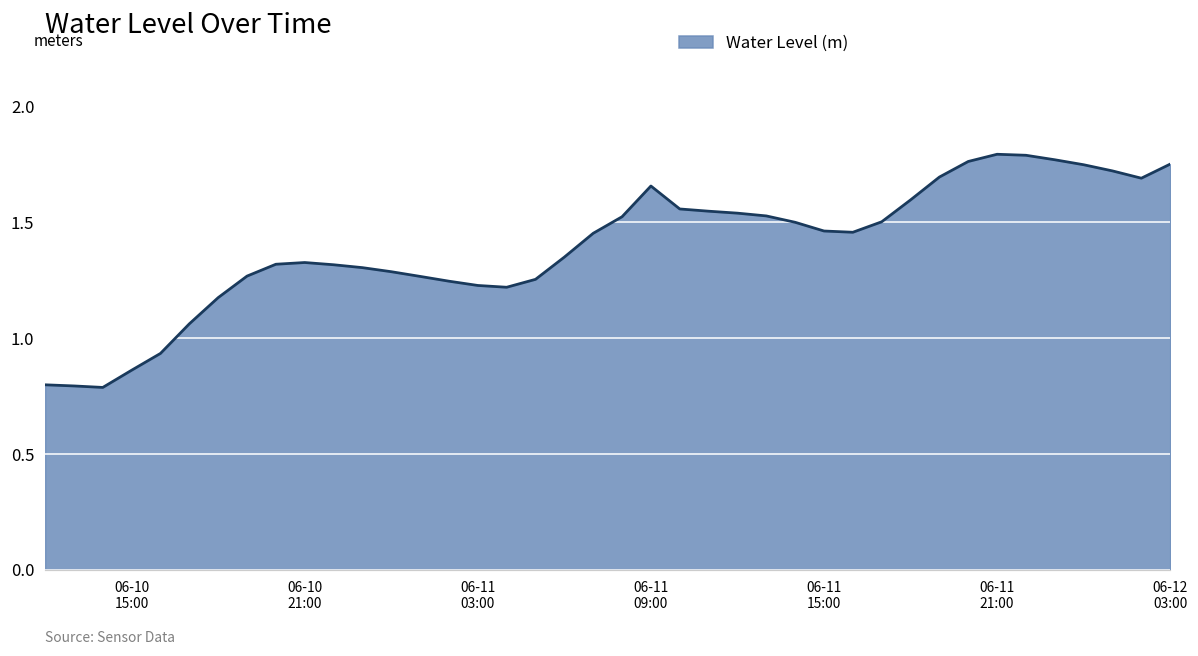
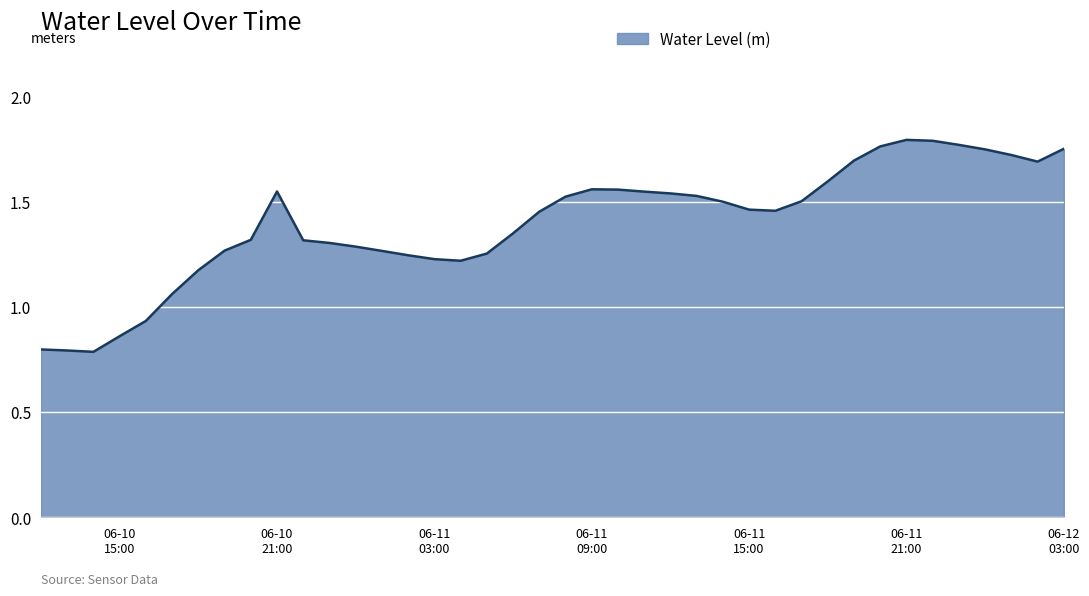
  {
    "06-10 15:00": 0.86,
-   "06-10 21:00": 1.33,
+   "06-10 21:00": 1.55,
    "06-11 03:00": 1.23,
-   "06-11 09:00": 1.66,
+   "06-11 09:00": 1.56,
    "06-11 15:00": 1.46,
    "06-11 21:00": 1.79,
    "06-12 03:00": 1.75
  }
